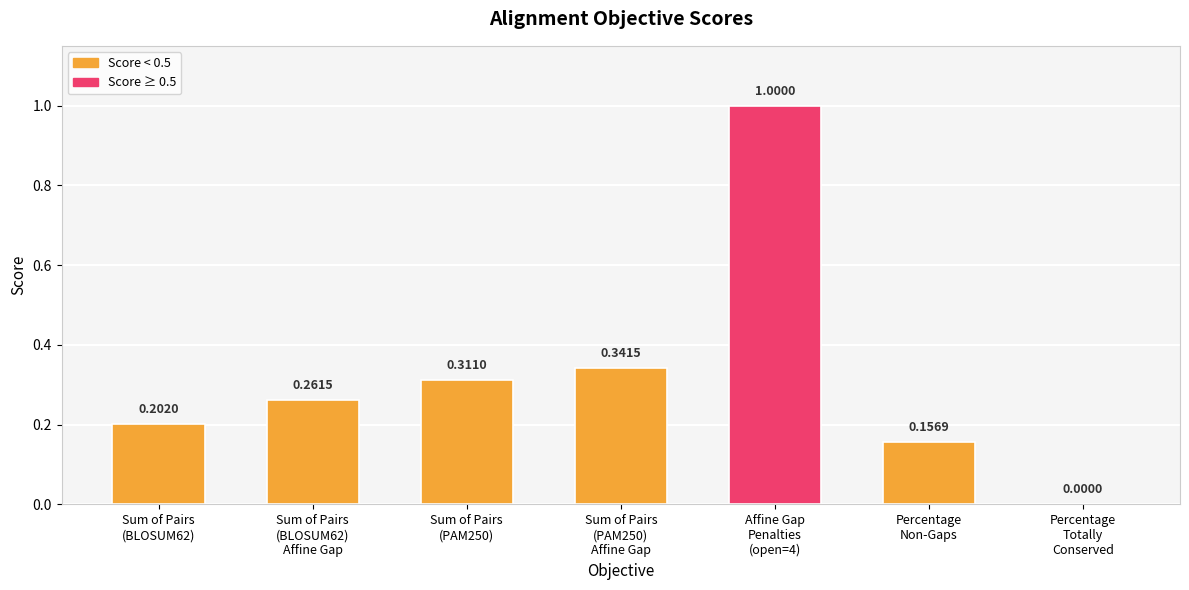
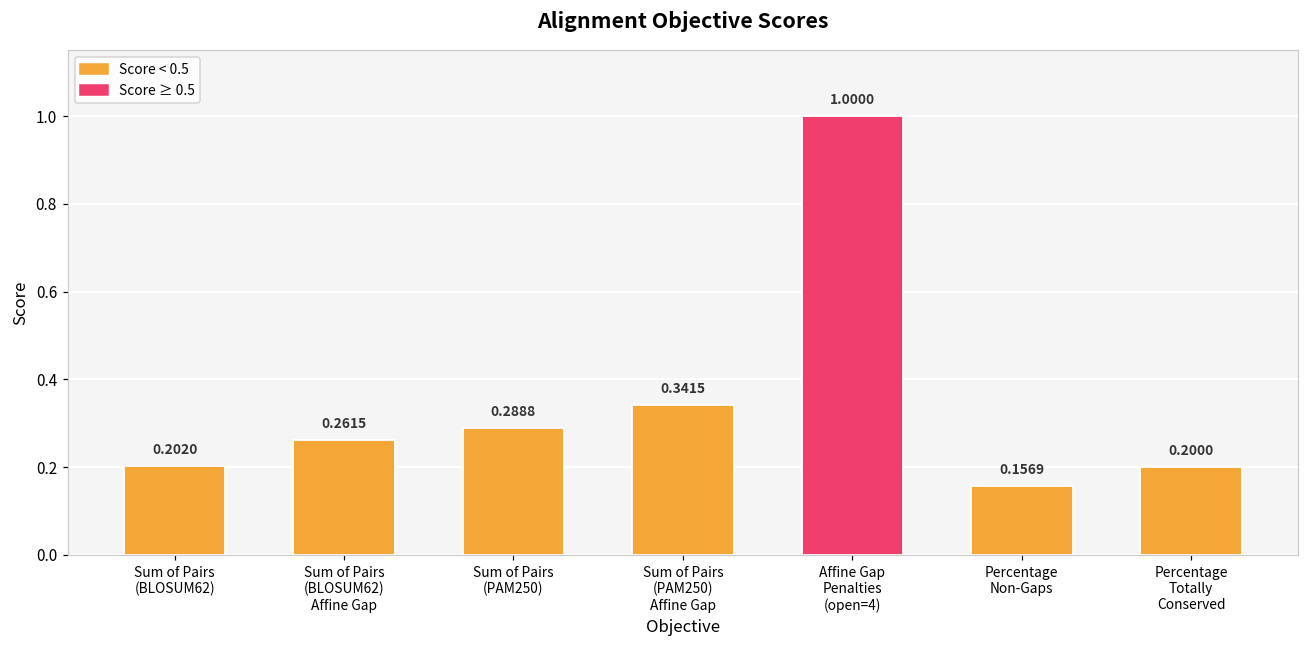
  {
    "Sum of Pairs (BLOSUM62)": 0.2020,
    "Sum of Pairs (BLOSUM62) Affine Gap": 0.2615,
-   "Sum of Pairs (PAM250)": 0.3110,
+   "Sum of Pairs (PAM250)": 0.2888,
    "Sum of Pairs (PAM250) Affine Gap": 0.3415,
    "Affine Gap Penalties (open=4)": 1.0000,
    "Percentage Non-Gaps": 0.1569,
-   "Percentage Totally Conserved": 0.0000
+   "Percentage Totally Conserved": 0.2000
  }
